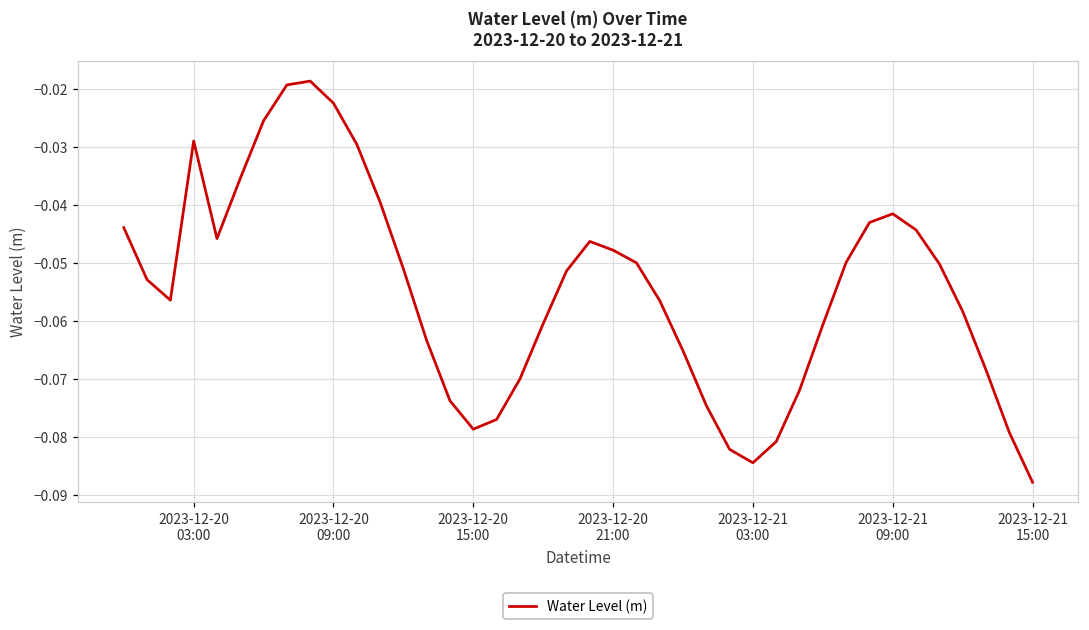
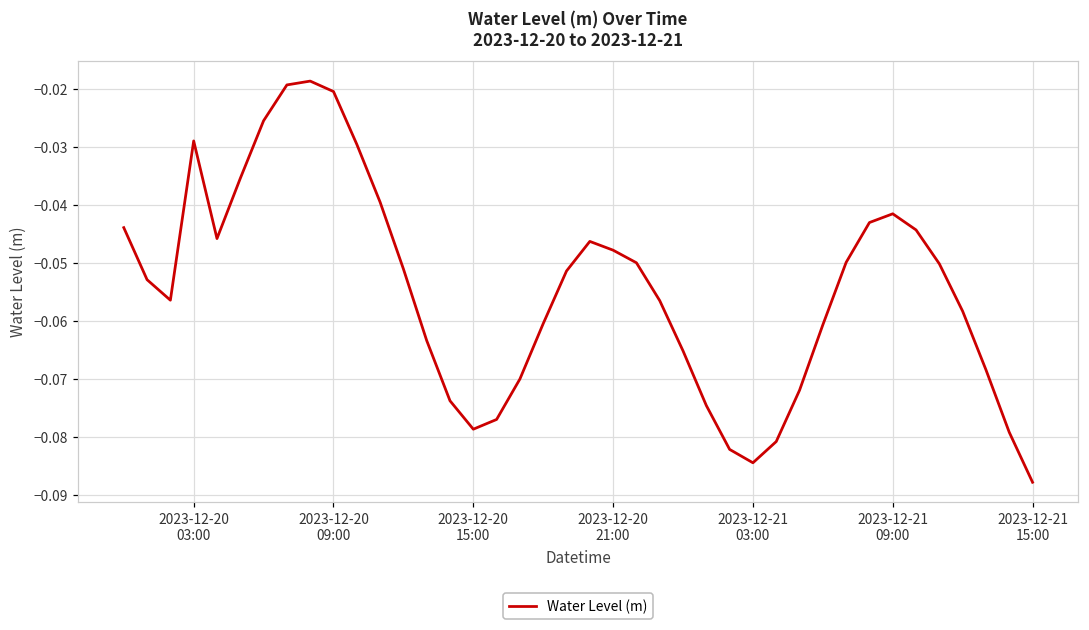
  {
    "2023-12-20 03:00": -0.029,
-   "2023-12-20 09:00": -0.022,
+   "2023-12-20 09:00": -0.020,
    "2023-12-20 15:00": -0.079,
    "2023-12-20 21:00": -0.048,
    "2023-12-21 03:00": -0.084,
    "2023-12-21 09:00": -0.041,
    "2023-12-21 15:00": -0.088
  }
